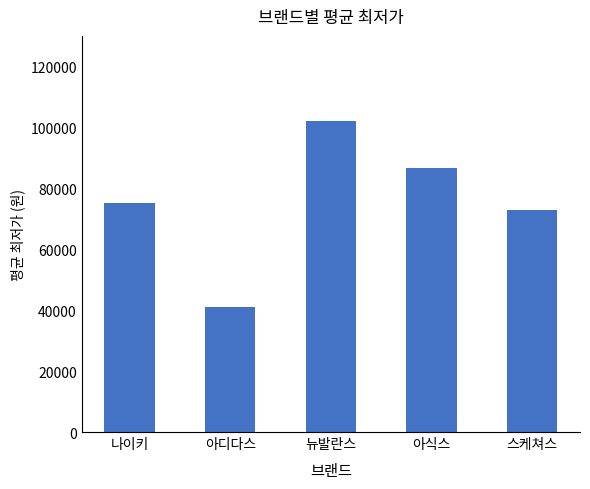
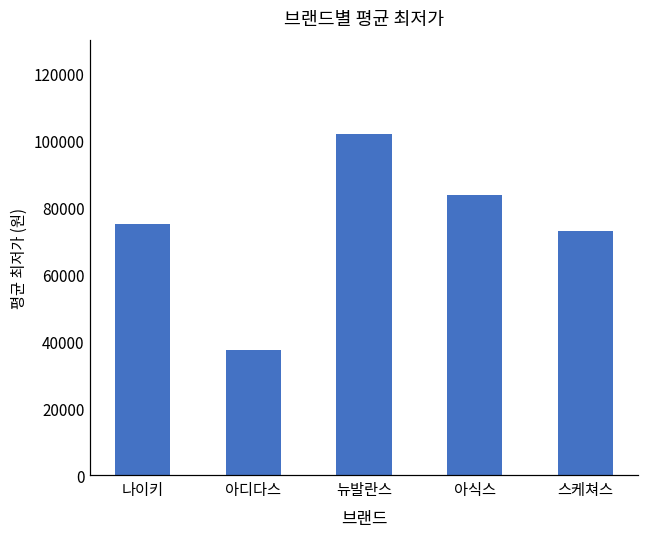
  {
    "나이키": 75000,
-   "아디다스": 41000,
+   "아디다스": 38000,
    "뉴발란스": 102000,
-   "아식스": 87000,
+   "아식스": 84000,
    "스케쳐스": 73000
  }
